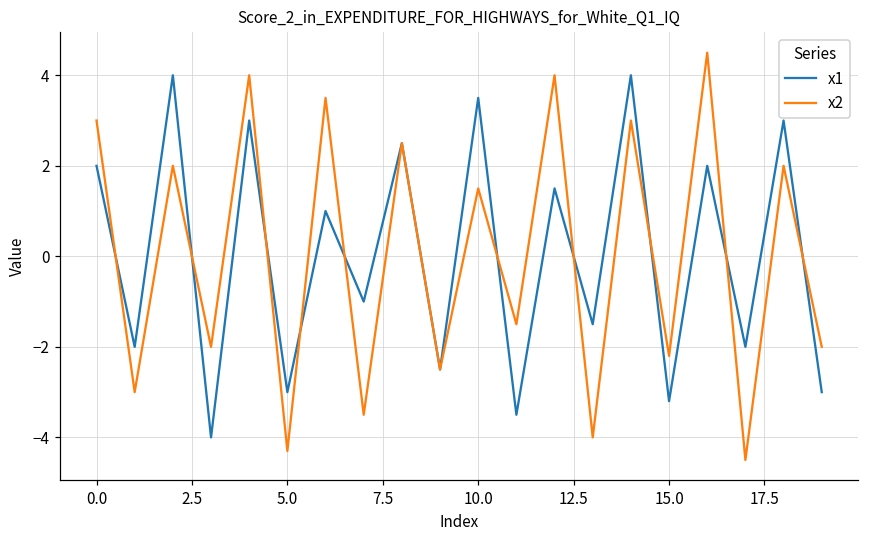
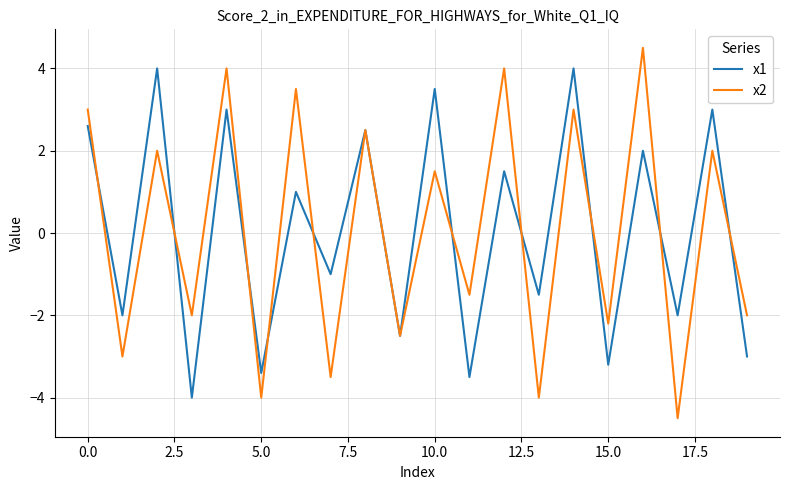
  {
    "x1": {
-     "0.0": 2.0,
-     "5.0": -3.0,
+     "0.0": 2.6,
+     "5.0": -3.4,
      "10.0": 3.5,
      "15.0": -3.2
    },
    "x2": {
      "0.0": 3.0,
-     "5.0": -4.3,
+     "5.0": -4.0,
      "10.0": 1.5,
      "15.0": -2.2
    }
  }
